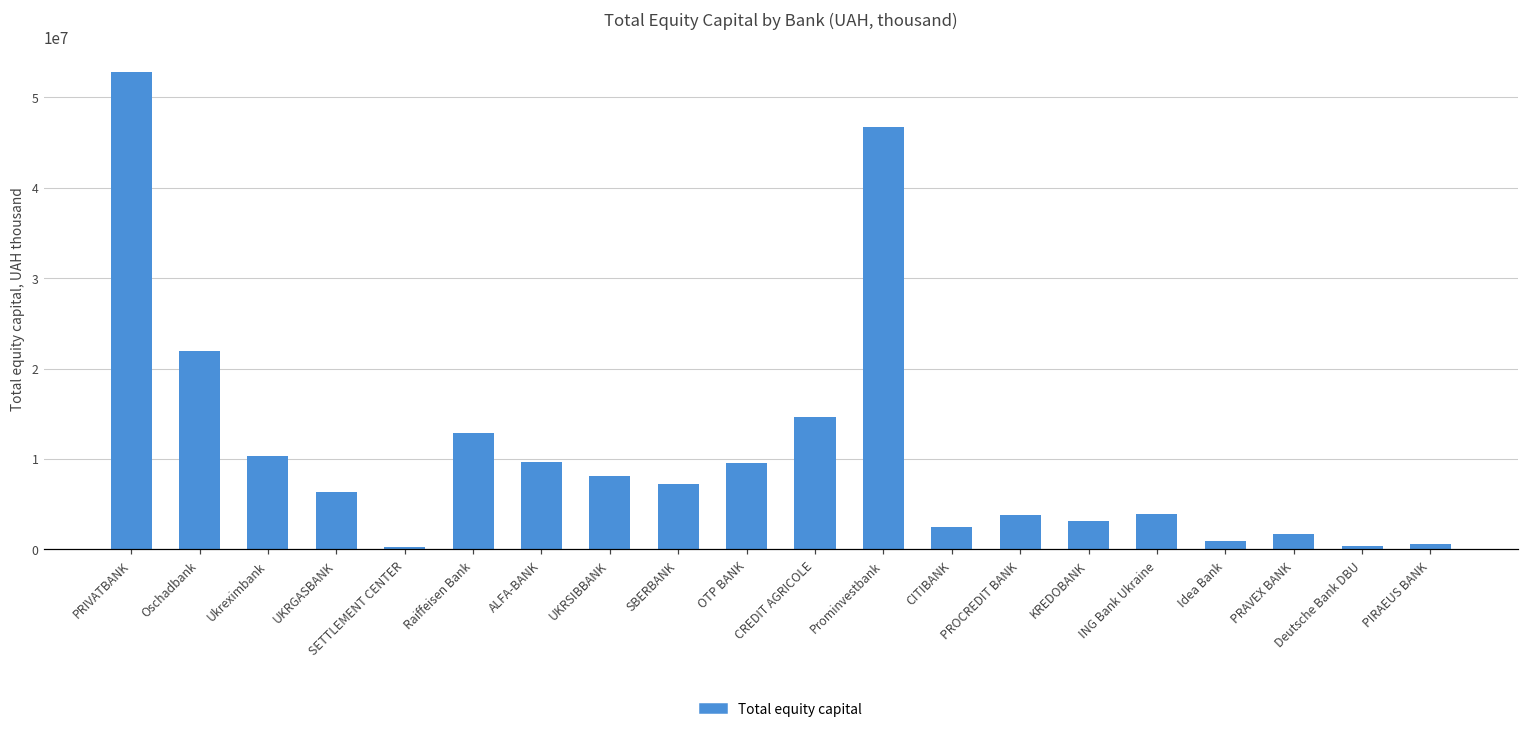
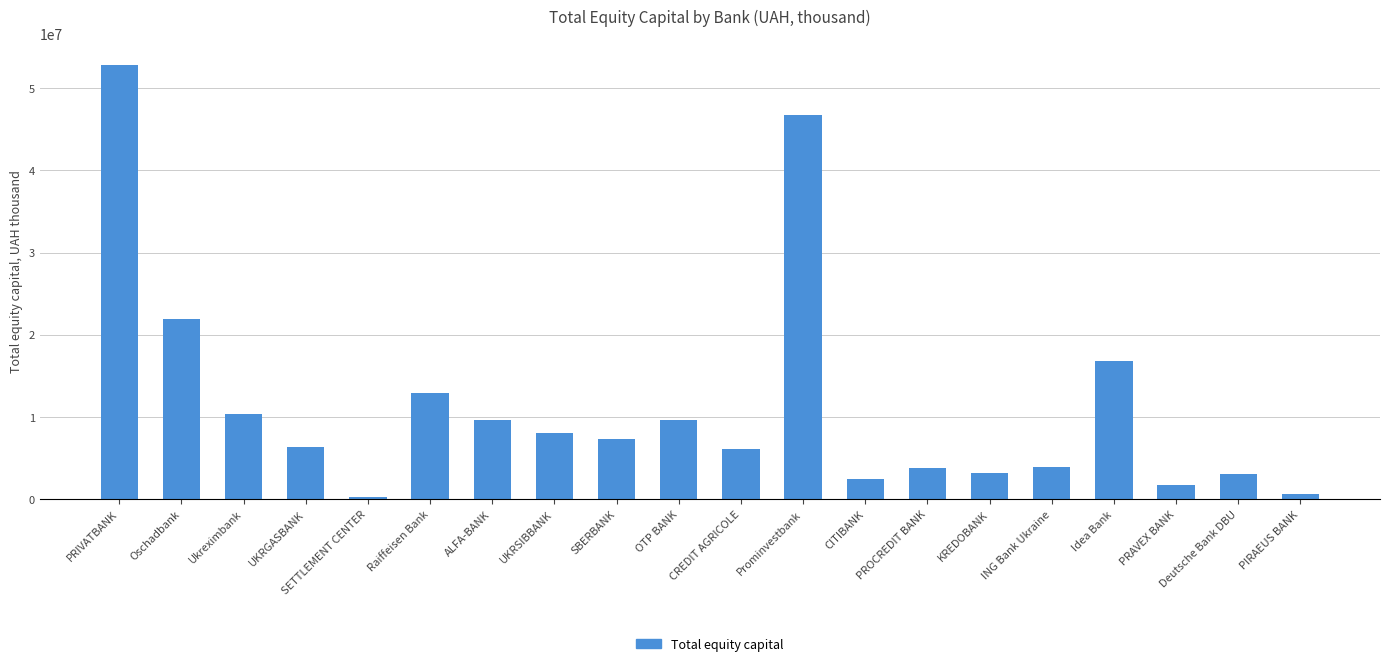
  {
    "PRIVATBANK": 53000000,
    "Oschadbank": 22000000,
    "Ukreximbank": 10000000,
    "UKRGASBANK": 6000000,
    "Raiffeisen Bank": 13000000,
    "ALFA-BANK": 10000000,
    "UKRSIBBANK": 8000000,
    "SBERBANK": 7000000,
    "OTP BANK": 10000000,
-   "CREDIT AGRICOLE": 15000000,
+   "CREDIT AGRICOLE": 6000000,
    "Prominvestbank": 47000000,
    "CITIBANK": 2000000,
    "PROCREDIT BANK": 4000000,
    "KREDOBANK": 3000000,
    "ING Bank Ukraine": 4000000,
-   "Idea Bank": 1000000,
+   "Idea Bank": 17000000,
    "PRAVEX BANK": 2000000,
-   "Deutsche Bank DBU": 0,
+   "Deutsche Bank DBU": 3000000,
    "PIRAEUS BANK": 1000000
  }
